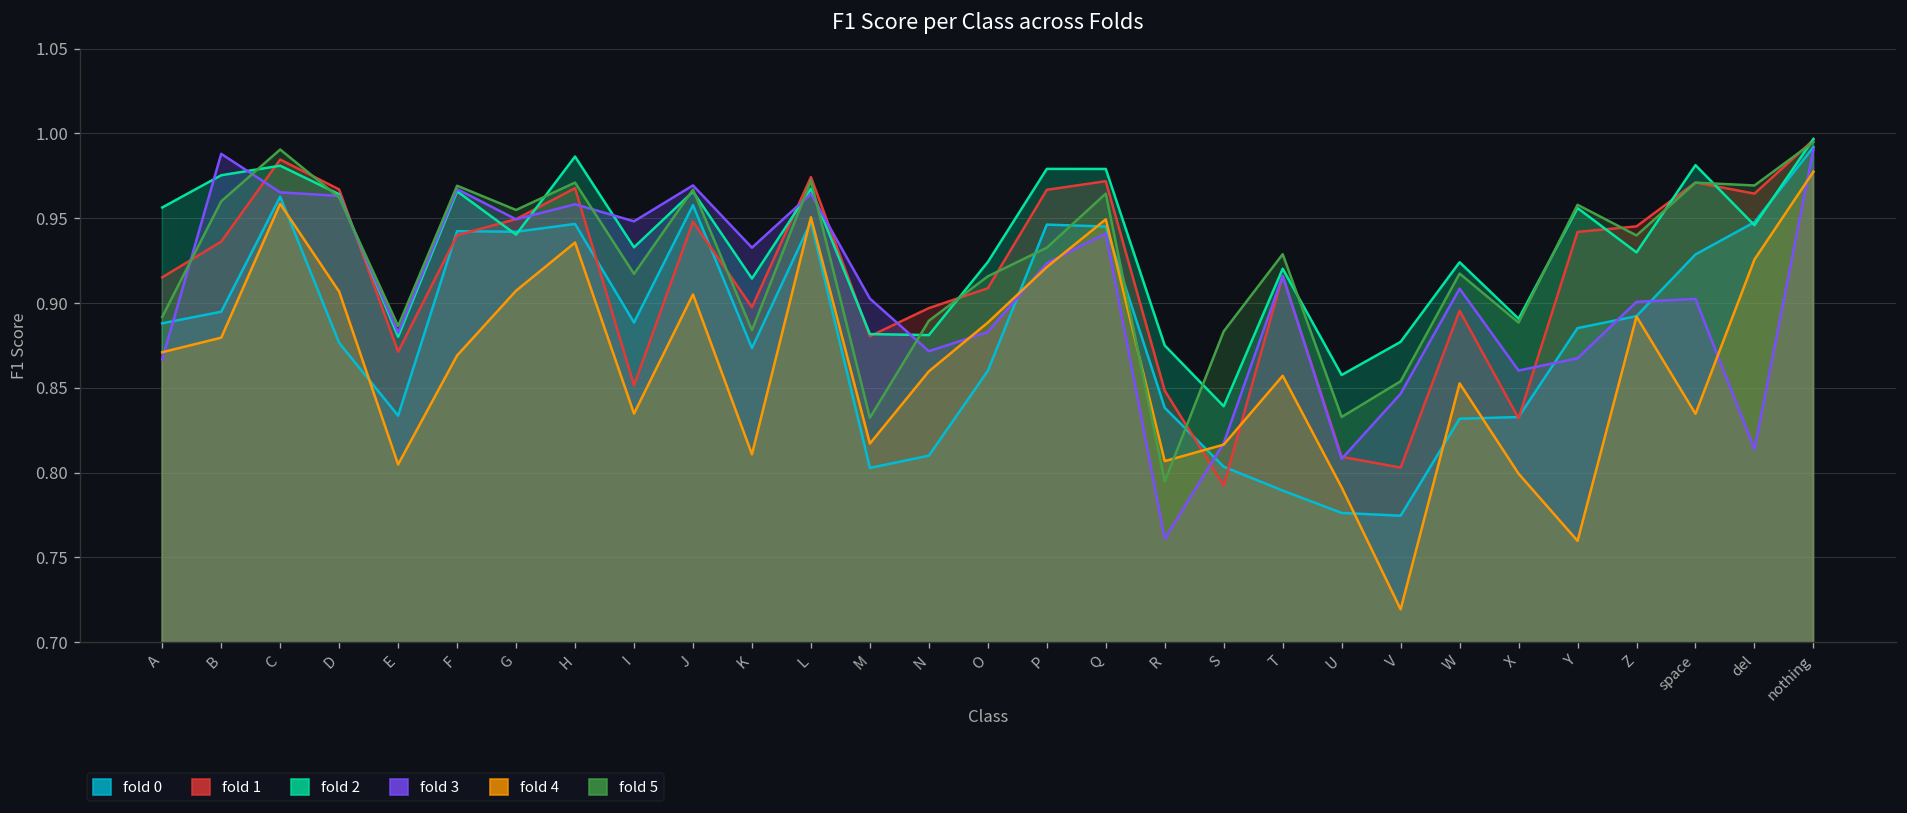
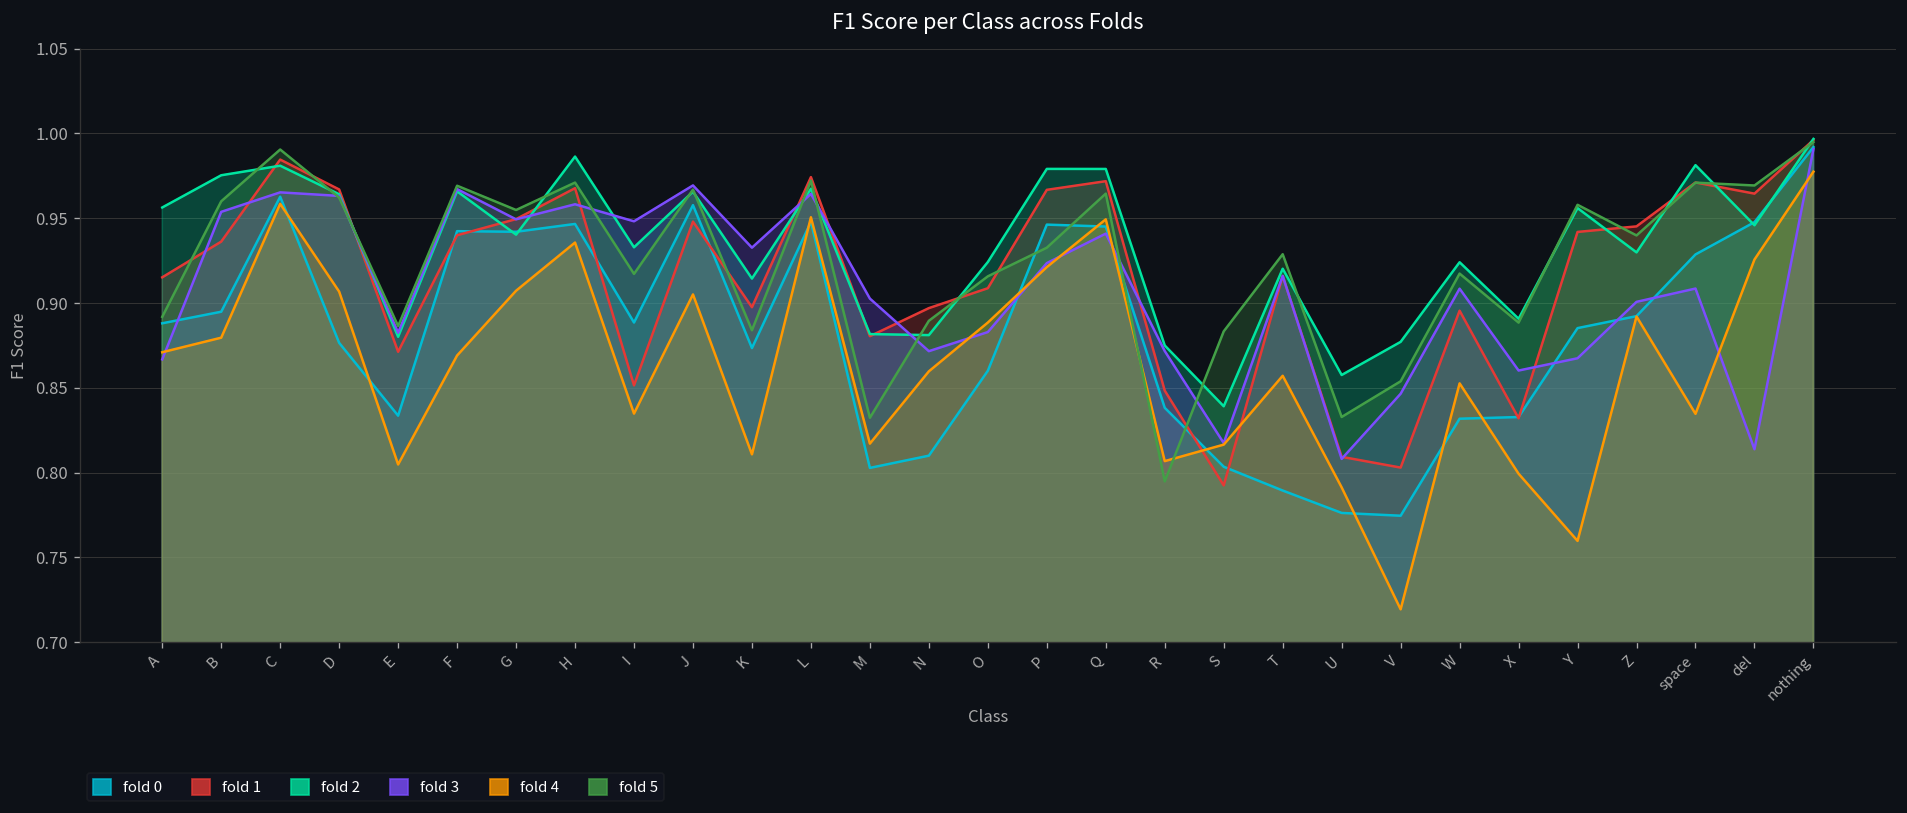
  {
    "fold 3": {
      "A": 0.867,
-     "B": 0.988,
+     "B": 0.954,
      "C": 0.965,
      "E": 0.883,
      "H": 0.958,
      "I": 0.948,
      "J": 0.969,
      "K": 0.933,
      "L": 0.964,
      "M": 0.903,
      "N": 0.872,
      "O": 0.883,
      "P": 0.924,
      "Q": 0.941,
-     "R": 0.761,
+     "R": 0.872,
      "V": 0.847,
      "W": 0.908,
      "X": 0.860,
      "Y": 0.867,
      "Z": 0.901,
-     "space": 0.902,
+     "space": 0.909,
      "del": 0.814
    }
  }
